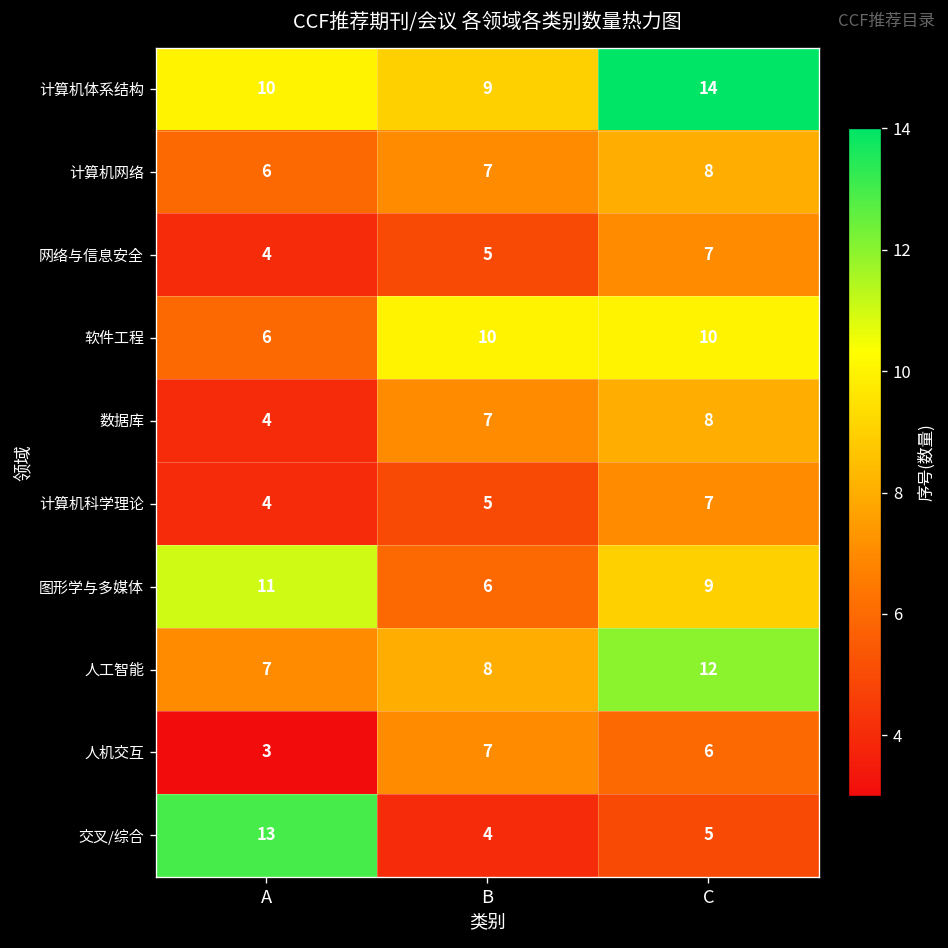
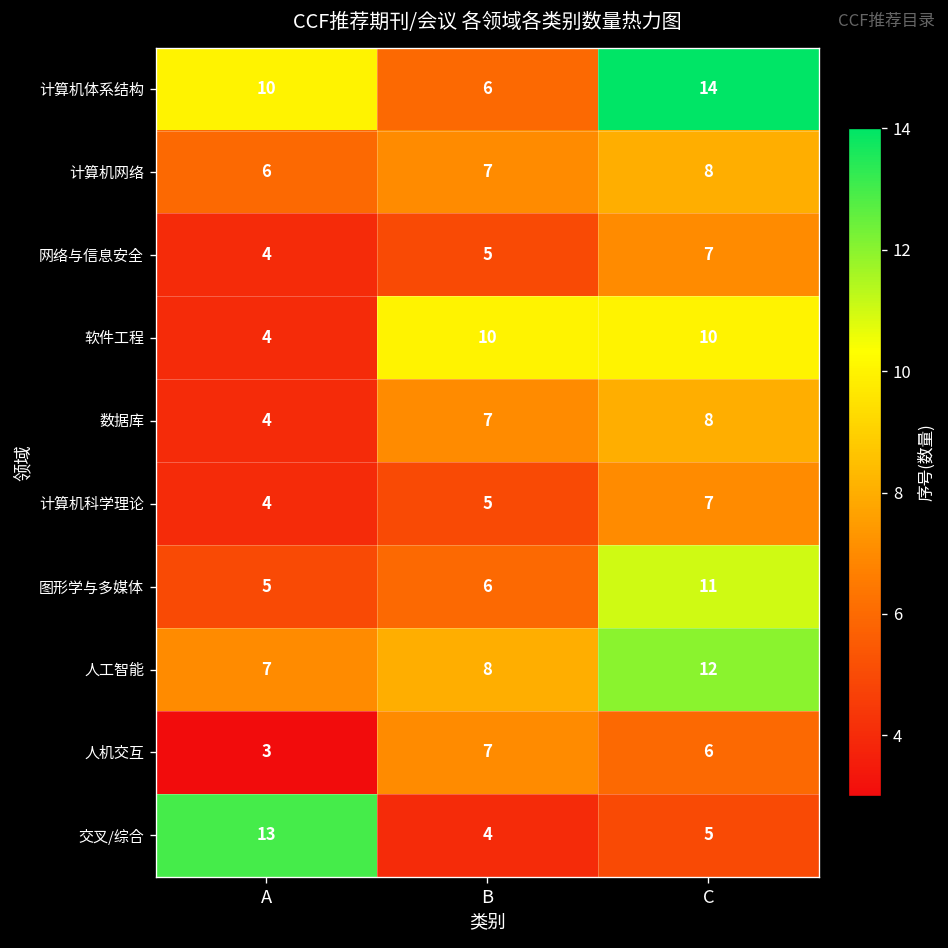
  {
    "计算机体系结构": {
      "A": 10,
-     "B": 9,
+     "B": 6,
      "C": 14
    },
    "计算机网络": {
      "A": 6,
      "B": 7,
      "C": 8
    },
    "网络与信息安全": {
      "A": 4,
      "B": 5,
      "C": 7
    },
    "软件工程": {
-     "A": 6,
+     "A": 4,
      "B": 10,
      "C": 10
    },
    "数据库": {
      "A": 4,
      "B": 7,
      "C": 8
    },
    "计算机科学理论": {
      "A": 4,
      "B": 5,
      "C": 7
    },
    "图形学与多媒体": {
-     "A": 11,
+     "A": 5,
      "B": 6,
-     "C": 9
+     "C": 11
    },
    "人工智能": {
      "A": 7,
      "B": 8,
      "C": 12
    },
    "人机交互": {
      "A": 3,
      "B": 7,
      "C": 6
    },
    "交叉/综合": {
      "A": 13,
      "B": 4,
      "C": 5
    }
  }
